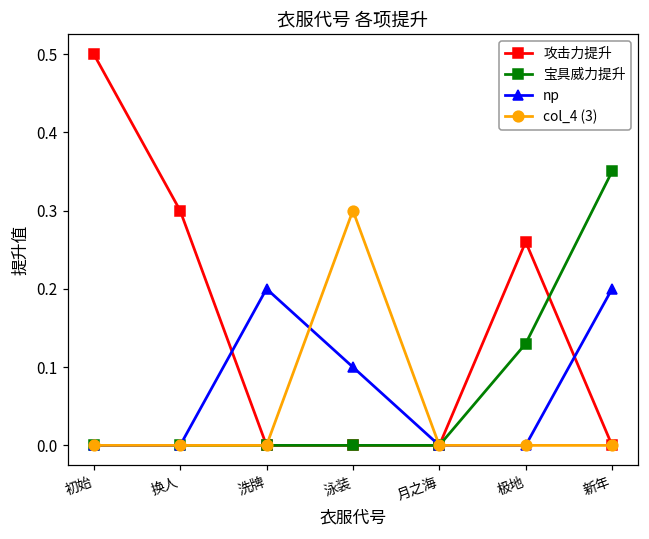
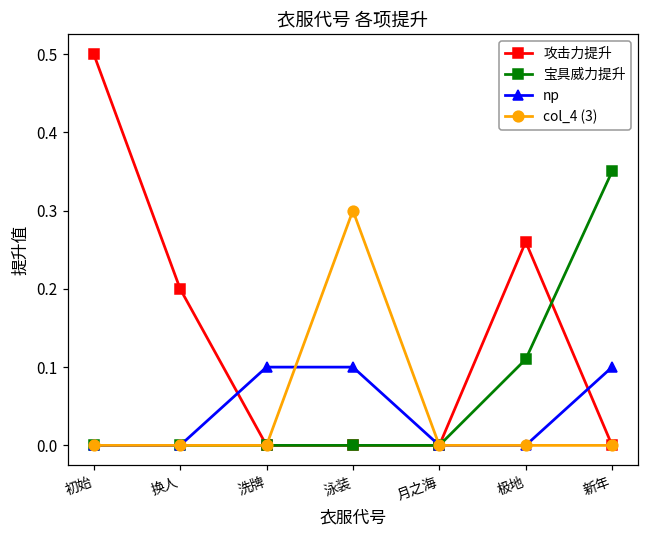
  {
    "攻击力提升": {
      "初始": 0.5,
-     "换人": 0.3,
+     "换人": 0.2,
      "极地": 0.26
    },
    "宝具威力提升": {
-     "极地": 0.13,
+     "极地": 0.11,
      "新年": 0.35
    },
    "np": {
-     "洗牌": 0.2,
+     "洗牌": 0.1,
      "泳装": 0.1,
-     "新年": 0.2
+     "新年": 0.1
    },
    "col_4 (3)": {
      "泳装": 0.30
    }
  }
